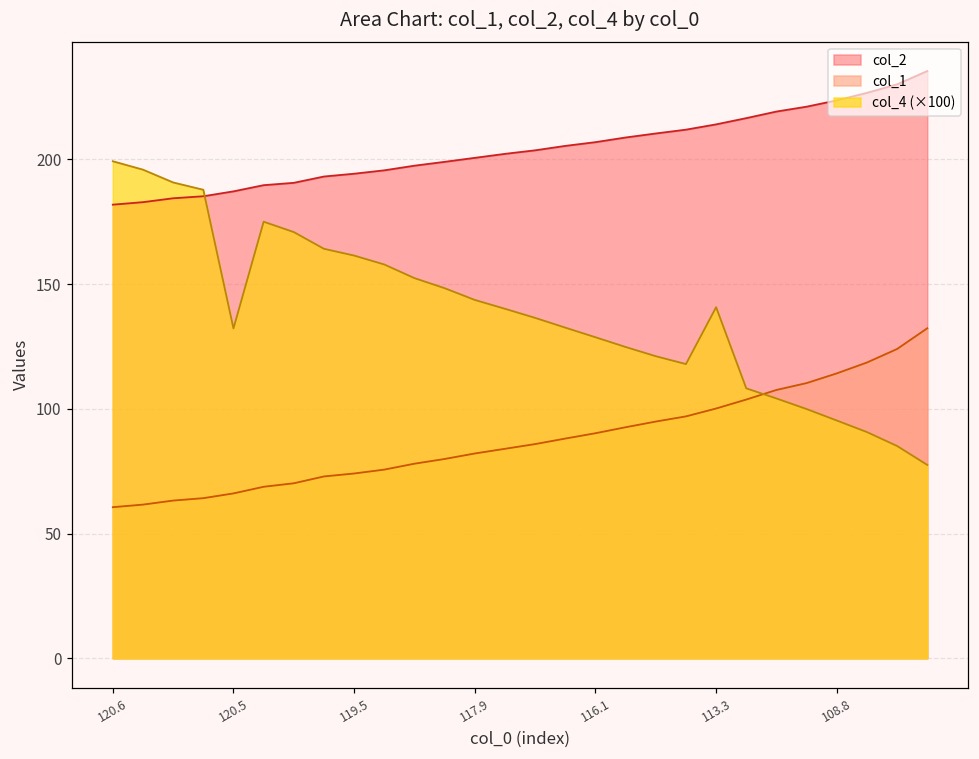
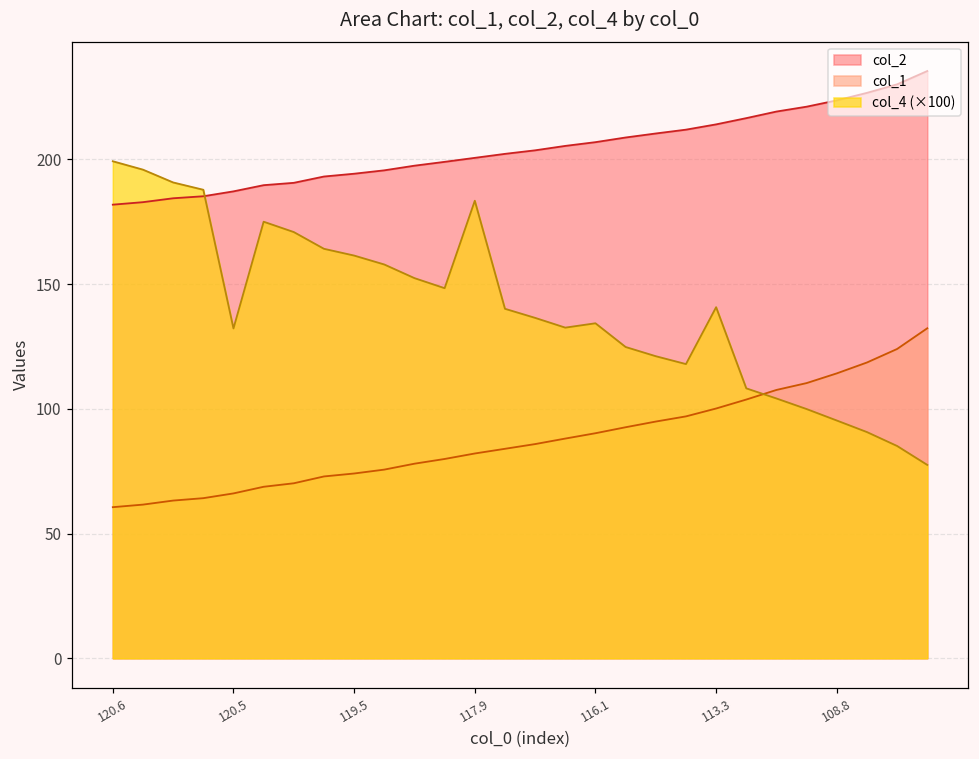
  {
    "col_4 (×100)": {
      "120.6": 199,
      "120.5": 132,
      "119.5": 161,
-     "117.9": 144,
-     "116.1": 129,
+     "117.9": 183,
+     "116.1": 134,
      "113.3": 141,
      "108.8": 95
    }
  }
